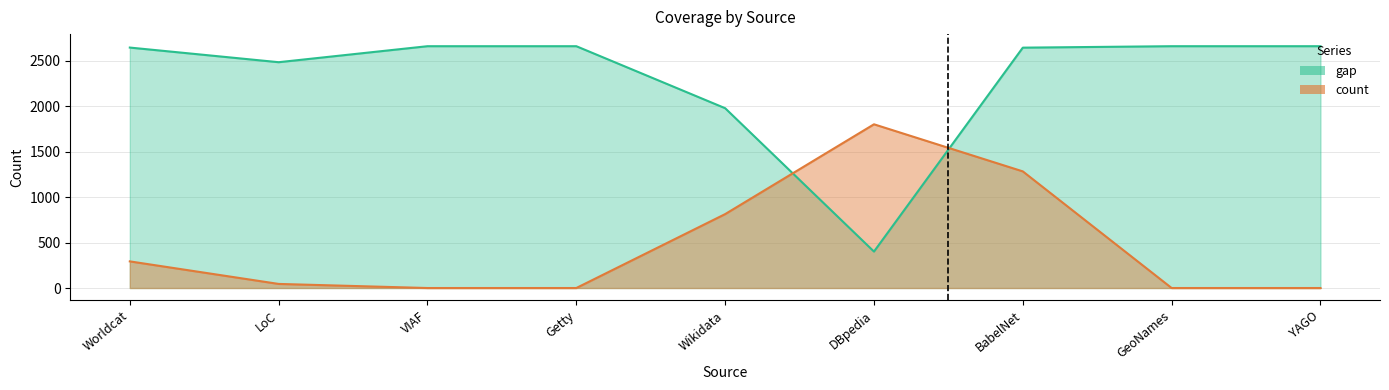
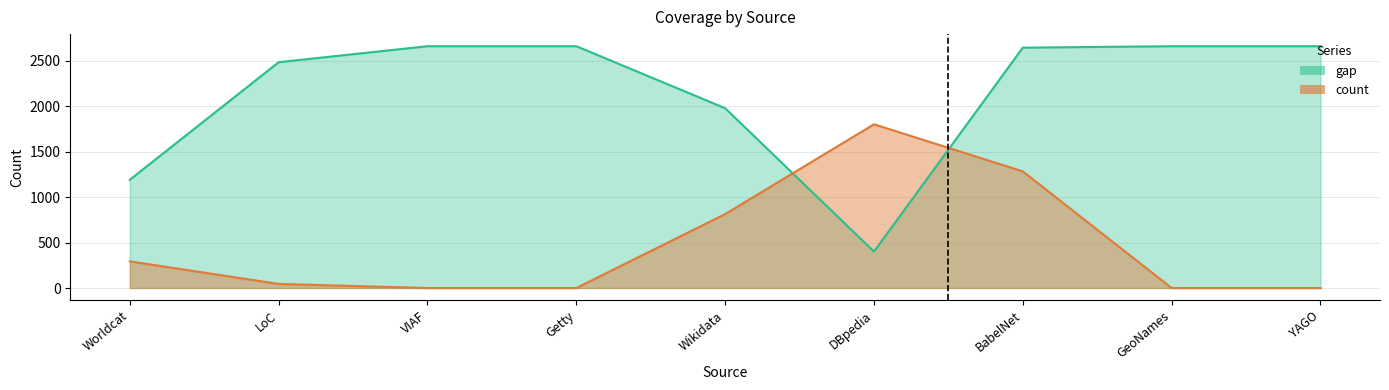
  {
    "gap": {
-     "Worldcat": 2600,
+     "Worldcat": 1200,
      "LoC": 2500,
      "VIAF": 2700,
      "Getty": 2700,
      "Wikidata": 2000,
      "DBpedia": 400,
      "BabelNet": 2600,
      "GeoNames": 2700,
      "YAGO": 2700
    },
    "count": {
      "Worldcat": 300,
      "LoC": 0,
      "VIAF": 0,
      "Getty": 0,
      "Wikidata": 800,
      "DBpedia": 1800,
      "BabelNet": 1300,
      "GeoNames": 0,
      "YAGO": 0
    }
  }
